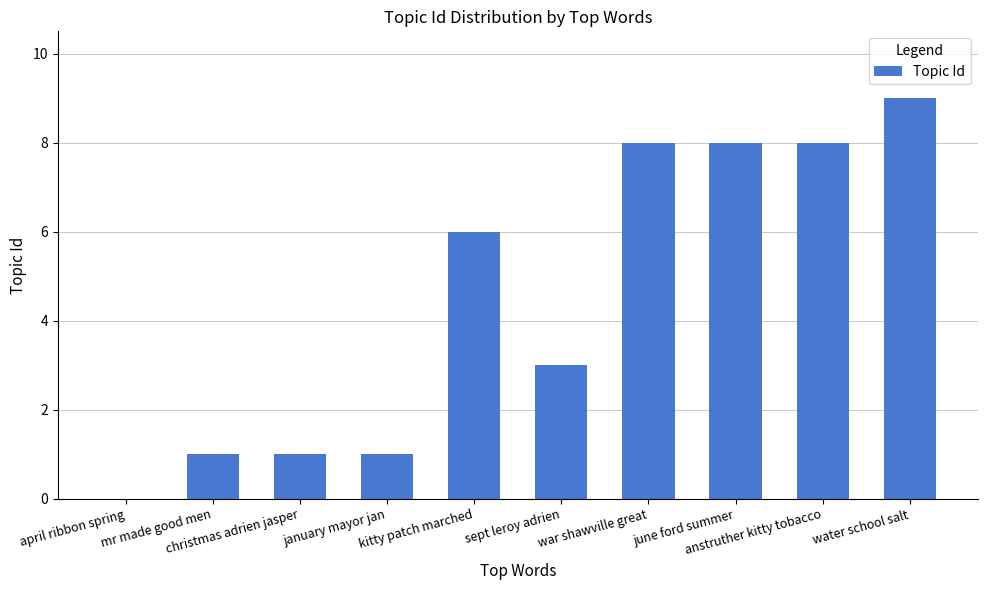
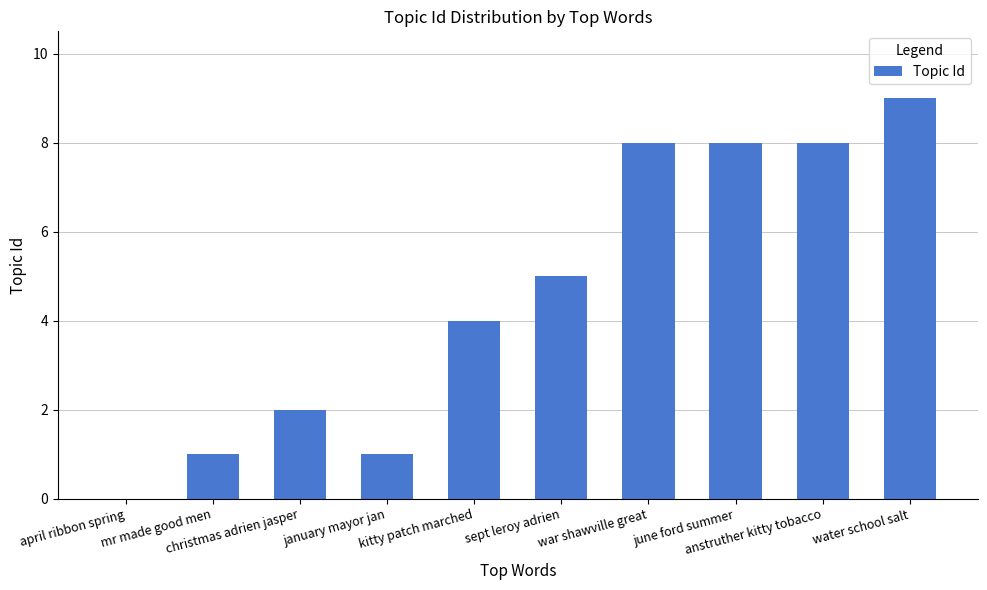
  {
    "april ribbon spring": 0,
    "mr made good men": 1,
-   "christmas adrien jasper": 1,
+   "christmas adrien jasper": 2,
    "january mayor jan": 1,
-   "kitty patch marched": 6,
-   "sept leroy adrien": 3,
+   "kitty patch marched": 4,
+   "sept leroy adrien": 5,
    "war shawville great": 8,
    "june ford summer": 8,
    "anstruther kitty tobacco": 8,
    "water school salt": 9
  }
